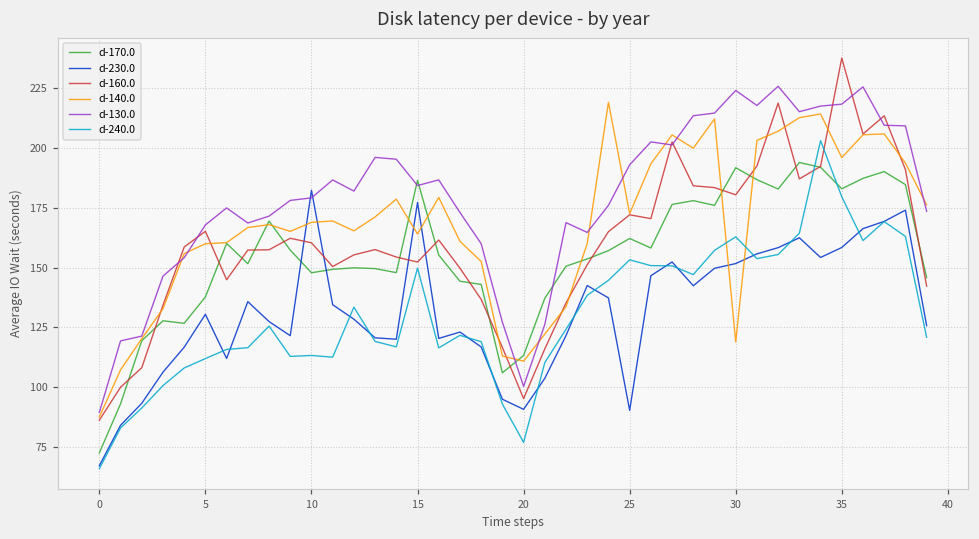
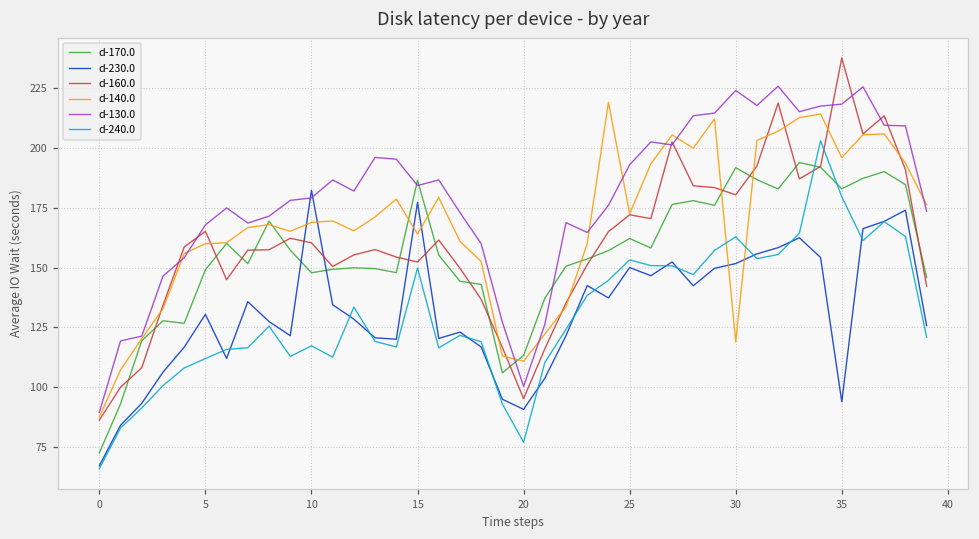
  {
    "d-170.0": {
      "0": 73,
-     "5": 138,
+     "5": 149,
      "10": 148,
      "15": 186,
      "20": 113,
      "25": 162,
      "30": 192,
      "35": 183
    },
    "d-230.0": {
      "0": 67,
      "5": 130,
      "10": 182,
      "15": 177,
      "20": 91,
-     "25": 90,
+     "25": 150,
      "30": 152,
-     "35": 158
+     "35": 94
    },
    "d-160.0": {
      "0": 86,
      "5": 165,
      "10": 160,
      "15": 152,
      "20": 95,
      "30": 180,
      "35": 238
    },
    "d-140.0": {
      "0": 88,
      "5": 160,
      "10": 169,
      "15": 164,
      "20": 111,
      "30": 119,
      "35": 196
    },
    "d-130.0": {
      "0": 89,
      "5": 168,
      "10": 179,
      "15": 184,
      "20": 100,
      "25": 193,
      "30": 224,
      "35": 218
    },
    "d-240.0": {
      "0": 66,
      "5": 112,
-     "10": 113,
+     "10": 117,
      "15": 150,
      "20": 77,
      "25": 153,
      "30": 163,
      "35": 180
    }
  }
